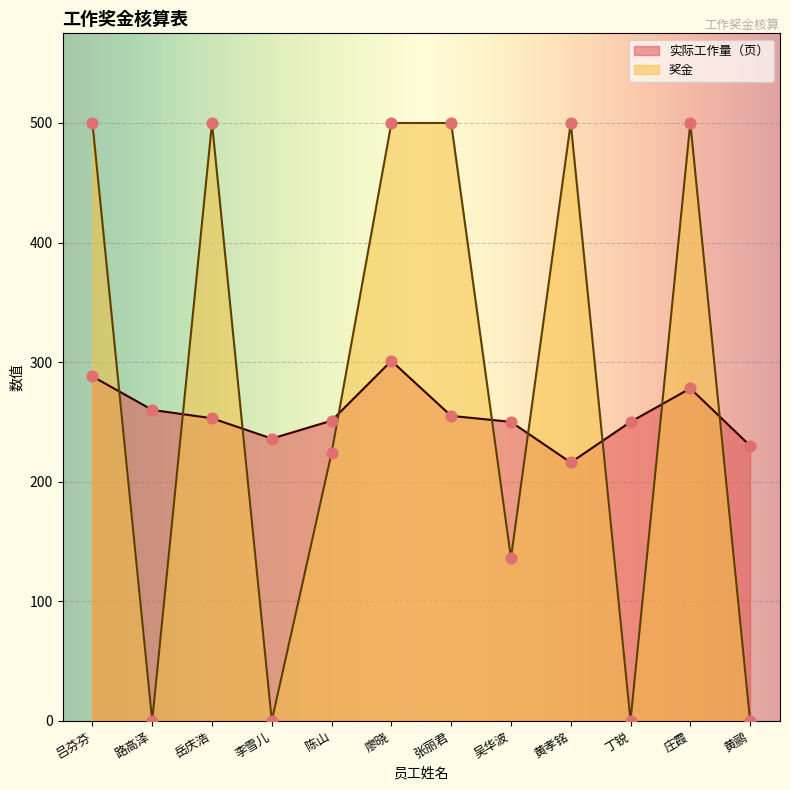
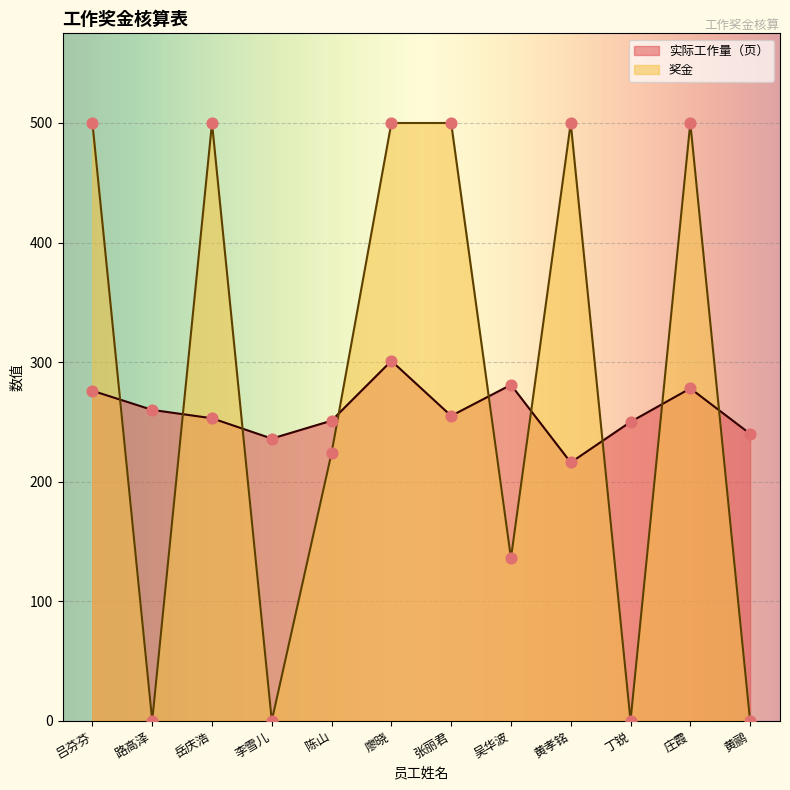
  {
    "实际工作量（页）": {
-     "吕芬芬": 288,
+     "吕芬芬": 276,
      "路高泽": 260,
      "岳庆浩": 253,
      "李雪儿": 236,
      "陈山": 251,
      "廖晓": 301,
      "张丽君": 255,
-     "吴华波": 250,
+     "吴华波": 281,
      "黄孝铭": 216,
      "丁锐": 250,
      "庄霞": 278,
-     "黄鹂": 230
+     "黄鹂": 240
    },
    "奖金": {
      "吕芬芬": 500,
      "路高泽": 0,
      "岳庆浩": 500,
      "李雪儿": 0,
      "陈山": 224,
      "廖晓": 500,
      "张丽君": 500,
      "吴华波": 136,
      "黄孝铭": 500,
      "丁锐": 0,
      "庄霞": 500,
      "黄鹂": 0
    }
  }
